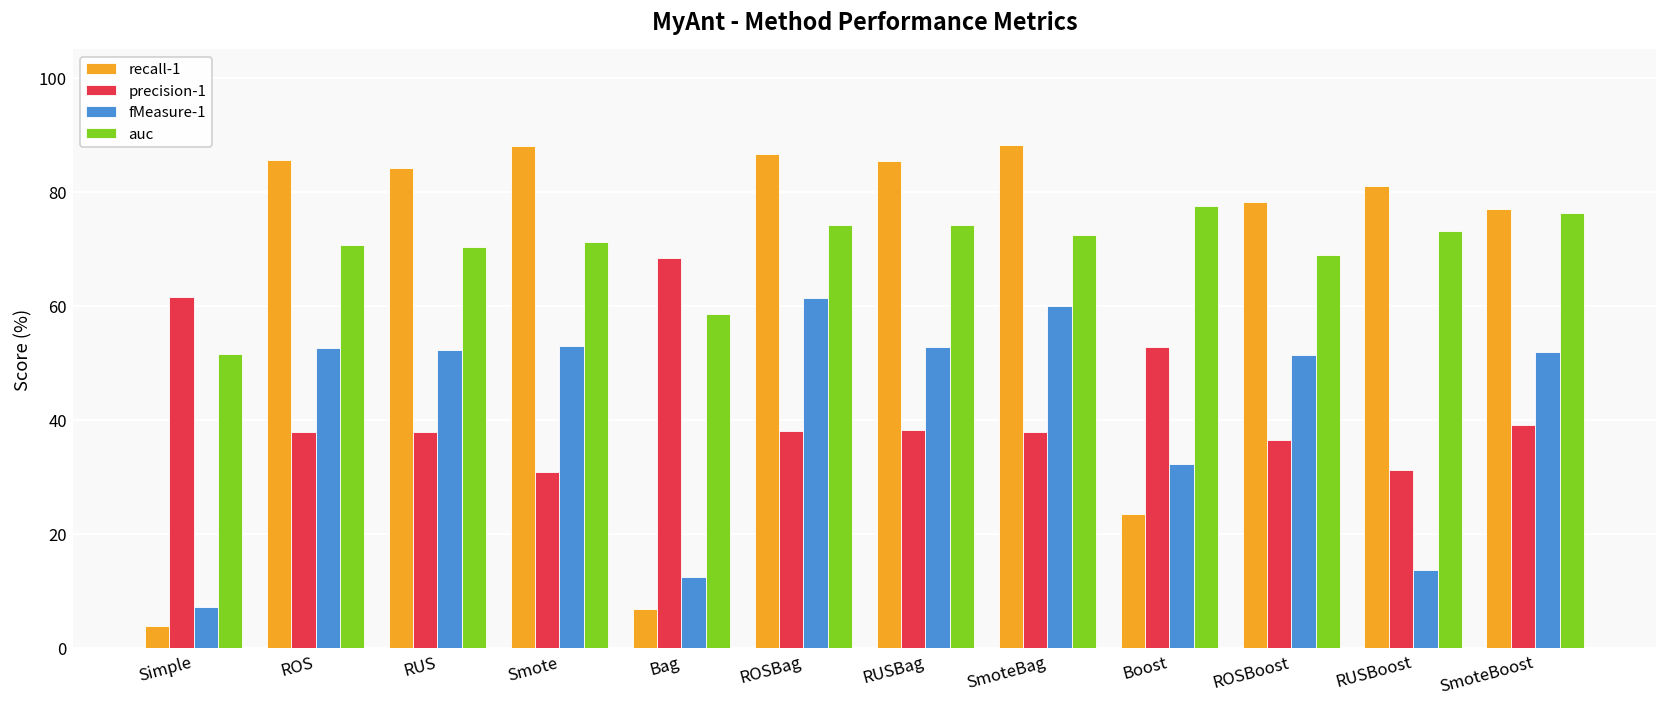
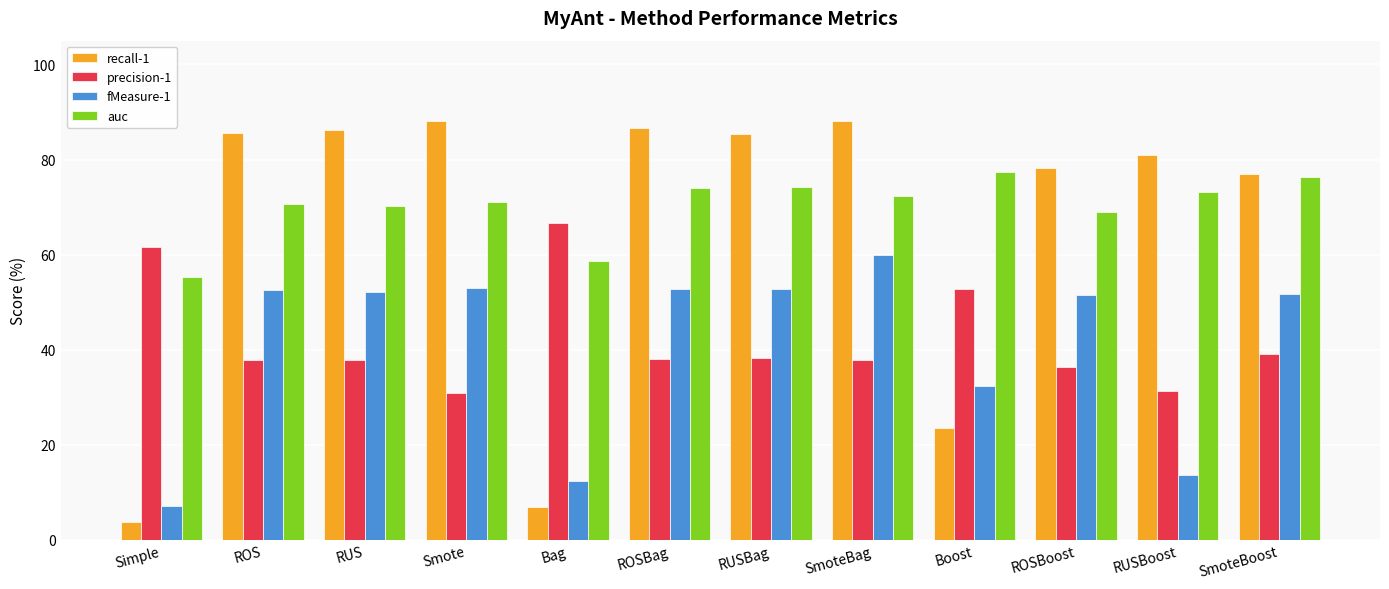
  {
    "recall-1": {
      "Simple": 4,
      "ROS": 86,
-     "RUS": 84,
+     "RUS": 86,
      "Smote": 88,
      "Bag": 7,
      "ROSBag": 87,
      "RUSBag": 85,
      "SmoteBag": 88,
      "Boost": 24,
      "ROSBoost": 78,
      "RUSBoost": 81,
      "SmoteBoost": 77
    },
    "precision-1": {
      "Simple": 62,
      "ROS": 38,
      "RUS": 38,
      "Smote": 31,
-     "Bag": 68,
+     "Bag": 67,
      "ROSBag": 38,
      "RUSBag": 38,
      "SmoteBag": 38,
      "Boost": 53,
      "ROSBoost": 36,
      "RUSBoost": 31,
      "SmoteBoost": 39
    },
    "fMeasure-1": {
      "Simple": 7,
      "ROS": 53,
      "RUS": 52,
      "Smote": 53,
      "Bag": 12,
-     "ROSBag": 61,
+     "ROSBag": 53,
      "RUSBag": 53,
      "SmoteBag": 60,
      "Boost": 32,
      "ROSBoost": 51,
      "RUSBoost": 14,
      "SmoteBoost": 52
    },
    "auc": {
-     "Simple": 52,
+     "Simple": 55,
      "ROS": 71,
      "RUS": 70,
      "Smote": 71,
      "Bag": 59,
      "ROSBag": 74,
      "RUSBag": 74,
      "SmoteBag": 72,
      "Boost": 77,
      "ROSBoost": 69,
      "RUSBoost": 73,
      "SmoteBoost": 76
    }
  }
